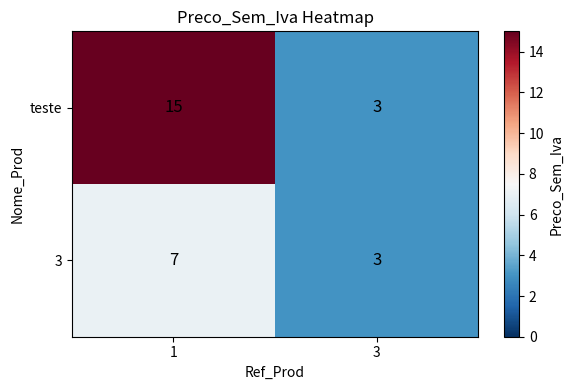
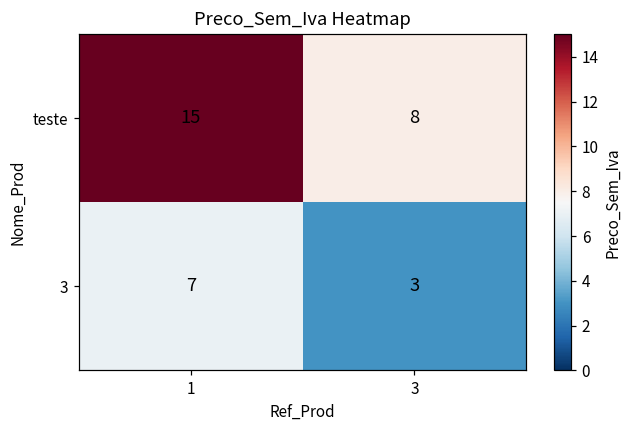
  {
    "teste": {
      "1": 15,
-     "3": 3
+     "3": 8
    },
    "3": {
      "1": 7,
      "3": 3
    }
  }
